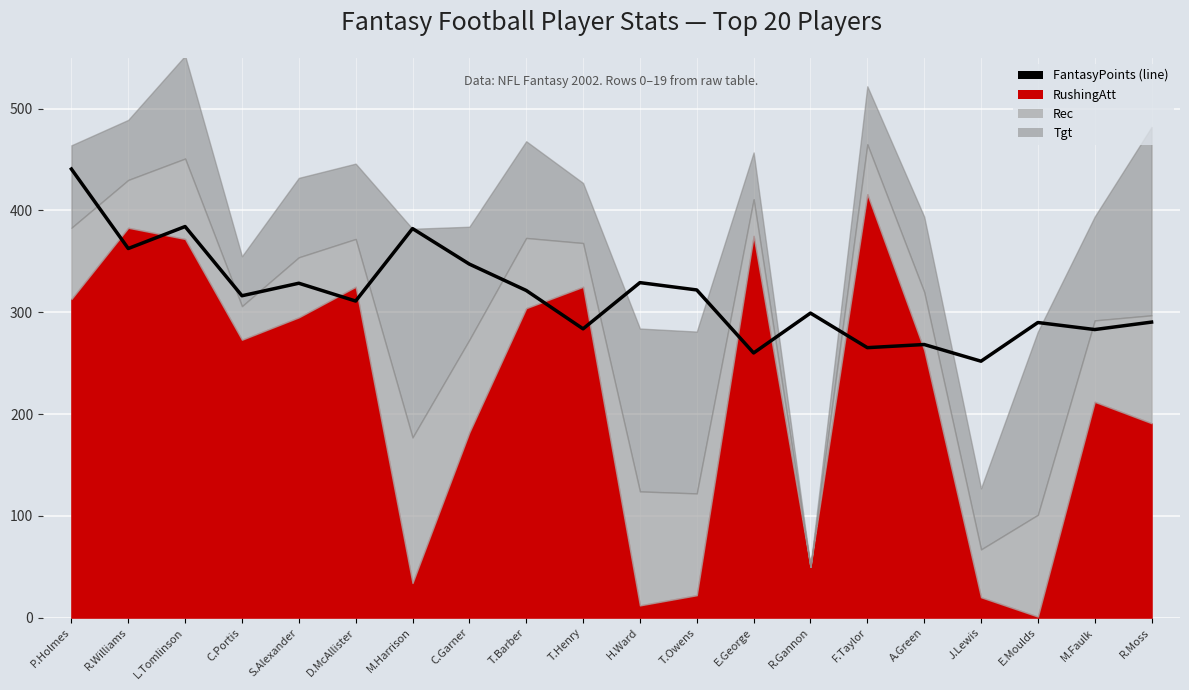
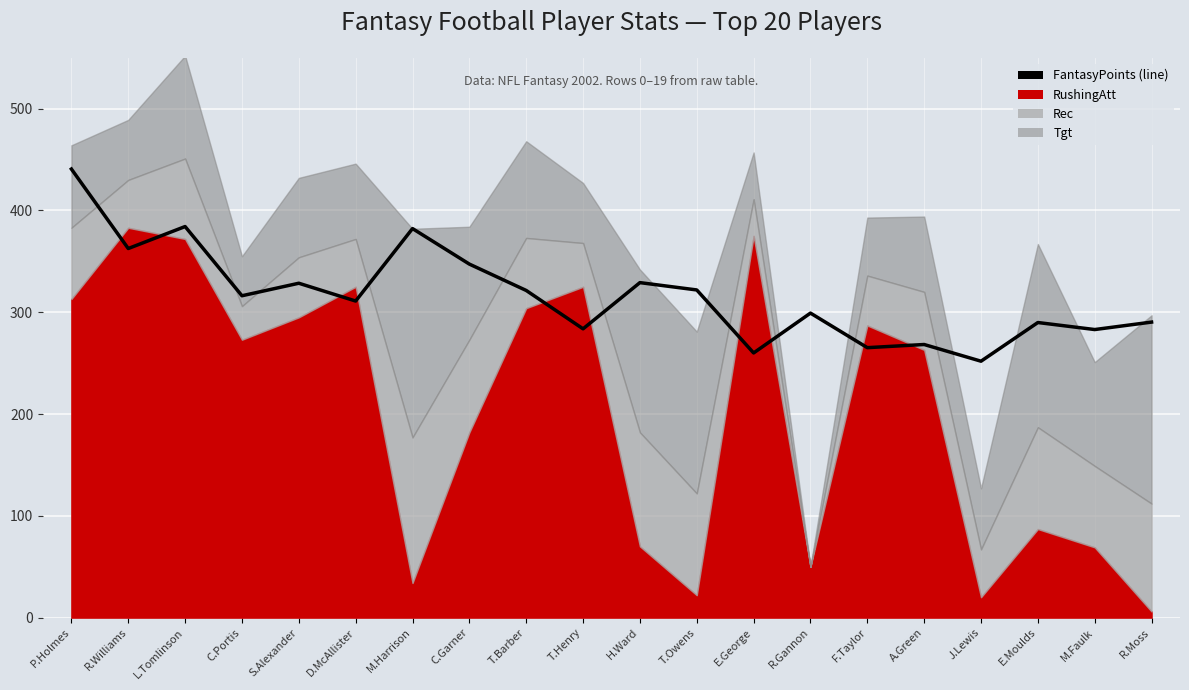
  {
    "RushingAtt": {
      "P.Holmes": 313,
      "R.Williams": 383,
      "L.Tomlinson": 372,
      "C.Portis": 273,
      "S.Alexander": 295,
      "D.McAllister": 325,
      "M.Harrison": 34,
      "C.Garner": 182,
      "T.Barber": 304,
      "T.Henry": 325,
-     "H.Ward": 12,
+     "H.Ward": 70,
      "T.Owens": 22,
      "E.George": 375,
-     "F.Taylor": 416,
+     "F.Taylor": 287,
      "A.Green": 263,
      "J.Lewis": 20,
-     "E.Moulds": 1,
-     "M.Faulk": 212,
-     "R.Moss": 191
+     "E.Moulds": 87,
+     "M.Faulk": 69,
+     "R.Moss": 6
    }
  }
